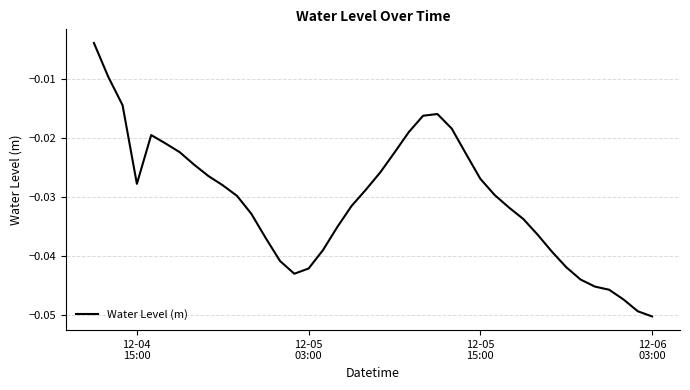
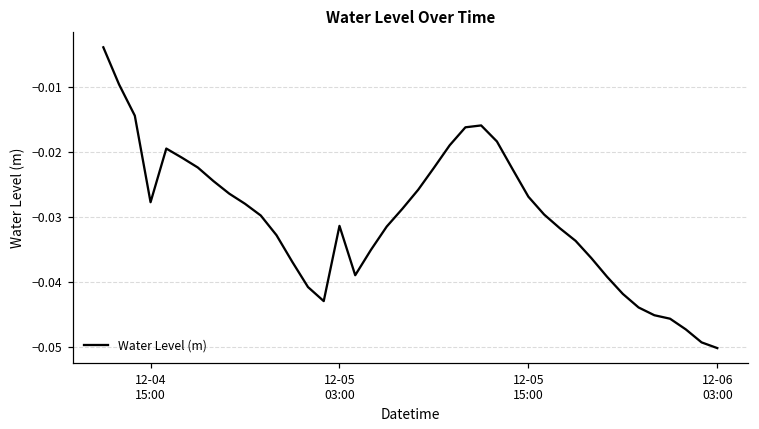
  {
    "12-04 15:00": -0.028,
-   "12-05 03:00": -0.042,
+   "12-05 03:00": -0.031,
    "12-05 15:00": -0.027,
    "12-06 03:00": -0.050
  }
